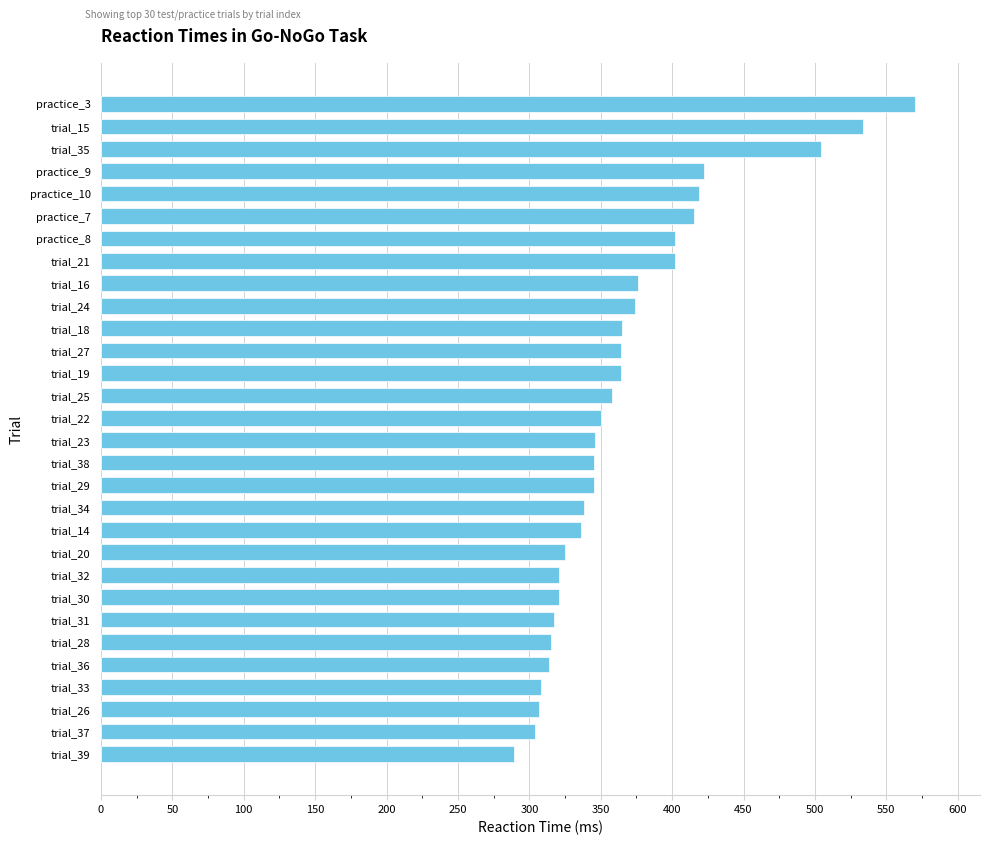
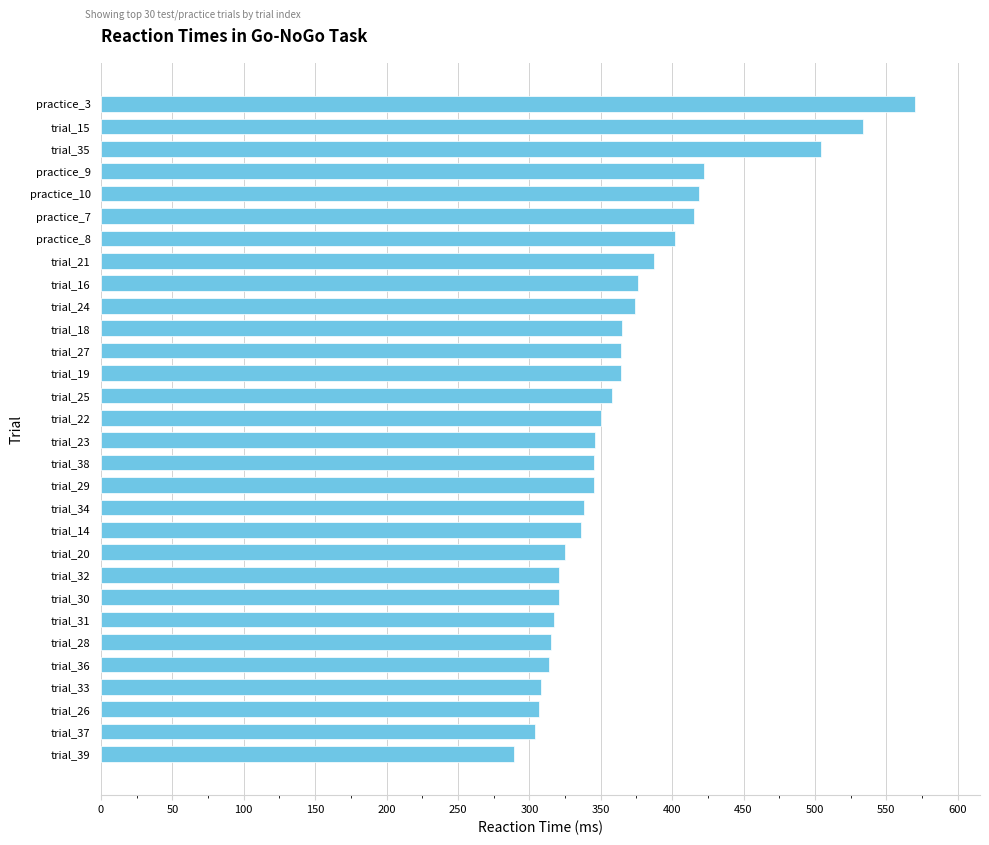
  {
    "practice_3": 570,
    "trial_15": 534,
    "trial_35": 504,
    "practice_9": 422,
    "practice_10": 419,
    "practice_7": 415,
    "practice_8": 402,
-   "trial_21": 402,
+   "trial_21": 387,
    "trial_16": 376,
    "trial_24": 374,
    "trial_18": 365,
    "trial_27": 364,
    "trial_19": 364,
    "trial_25": 358,
    "trial_22": 350,
    "trial_23": 346,
    "trial_38": 345,
    "trial_29": 345,
    "trial_34": 338,
    "trial_14": 336,
    "trial_20": 325,
    "trial_32": 321,
    "trial_30": 321,
    "trial_31": 317,
    "trial_28": 315,
    "trial_36": 314,
    "trial_33": 308,
    "trial_26": 307,
    "trial_37": 304,
    "trial_39": 289
  }
